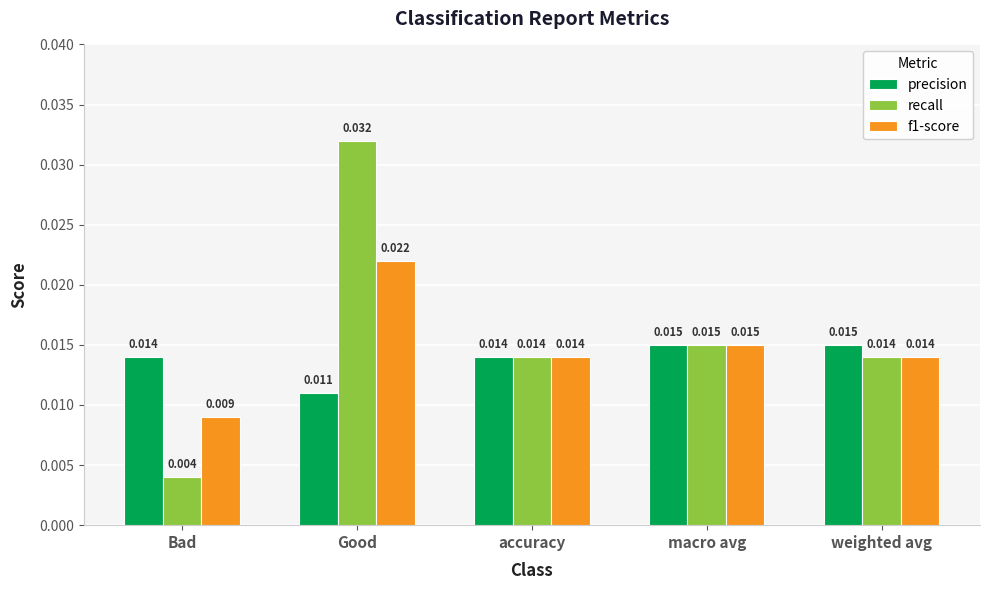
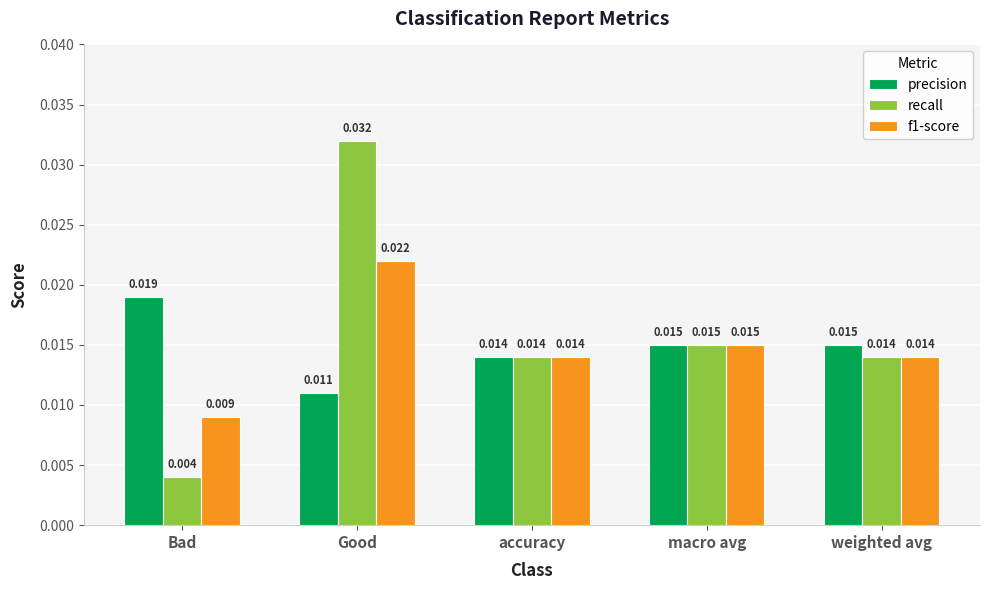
  {
    "precision": {
-     "Bad": 0.014,
+     "Bad": 0.019,
      "Good": 0.011,
      "accuracy": 0.014,
      "macro avg": 0.015,
      "weighted avg": 0.015
    },
    "recall": {
      "Bad": 0.004,
      "Good": 0.032,
      "accuracy": 0.014,
      "macro avg": 0.015,
      "weighted avg": 0.014
    },
    "f1-score": {
      "Bad": 0.009,
      "Good": 0.022,
      "accuracy": 0.014,
      "macro avg": 0.015,
      "weighted avg": 0.014
    }
  }
